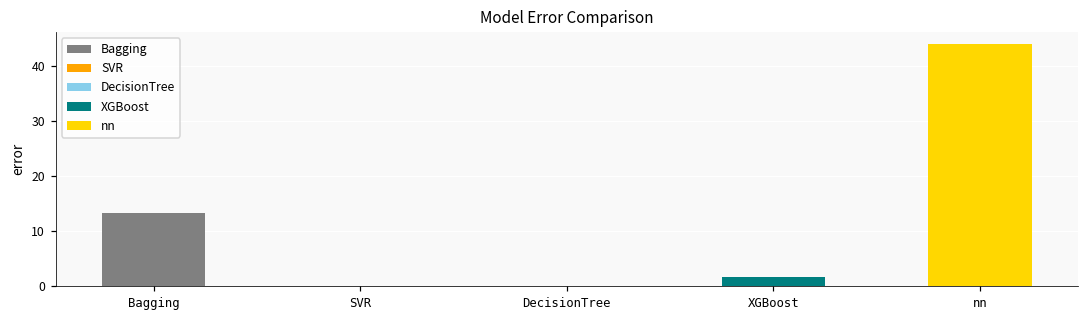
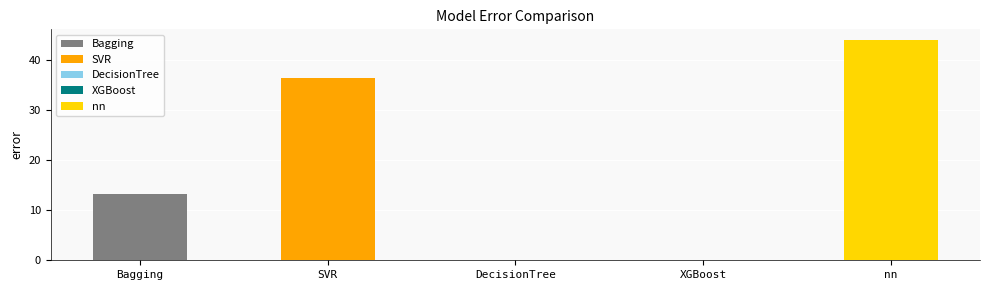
  {
    "Bagging": 13,
-   "SVR": 0,
-   "XGBoost": 2,
+   "SVR": 36,
+   "XGBoost": 0,
    "nn": 44
  }
